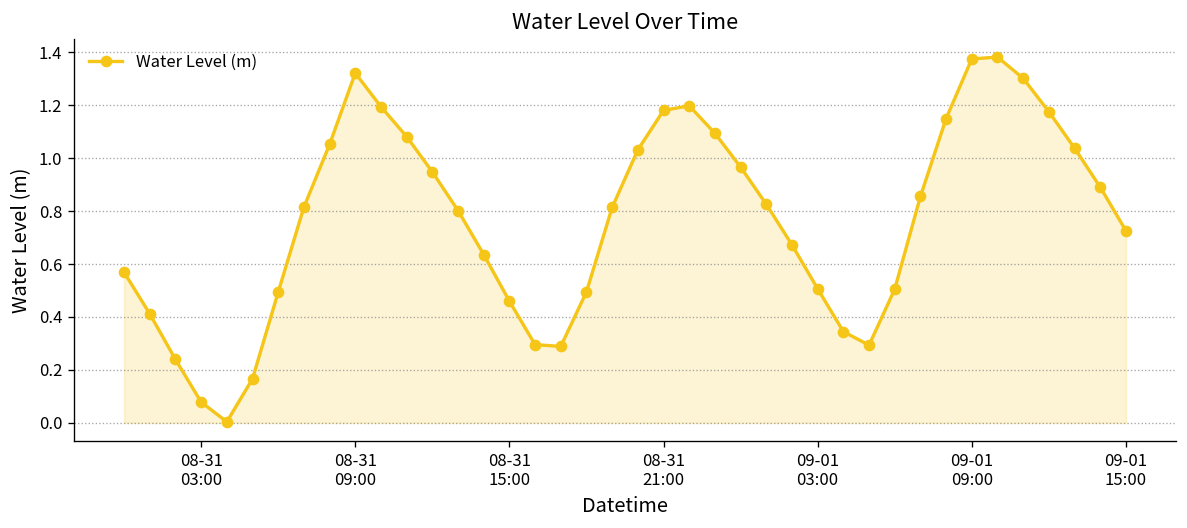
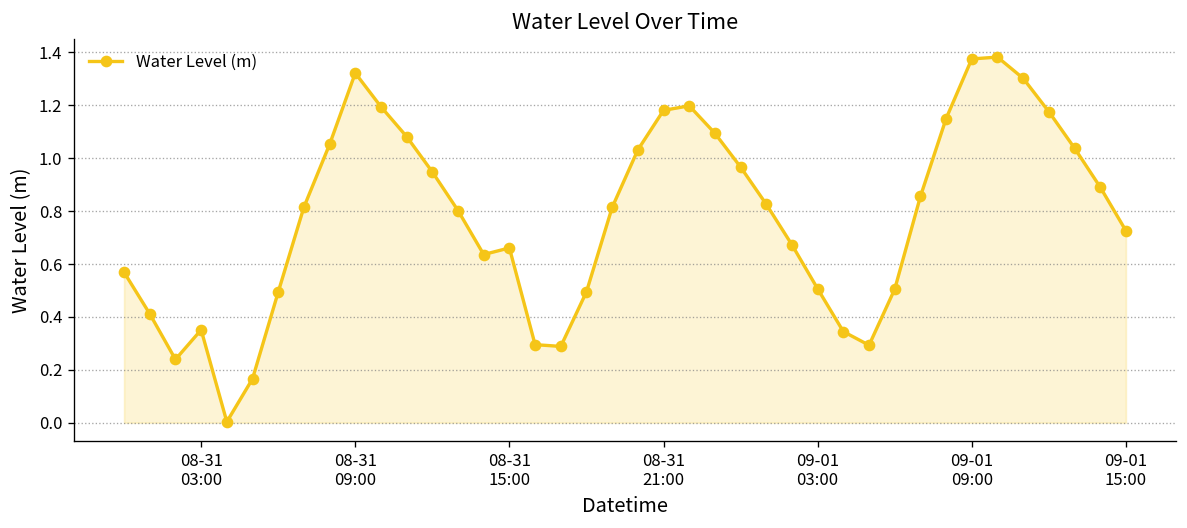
  {
-   "08-31 03:00": 0.08,
+   "08-31 03:00": 0.35,
    "08-31 09:00": 1.32,
-   "08-31 15:00": 0.46,
+   "08-31 15:00": 0.66,
    "08-31 21:00": 1.18,
    "09-01 03:00": 0.51,
    "09-01 09:00": 1.38,
    "09-01 15:00": 0.73
  }
